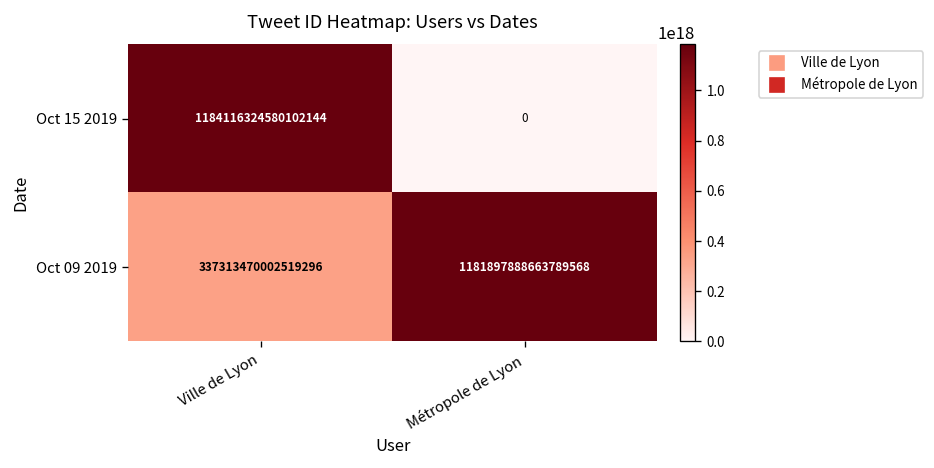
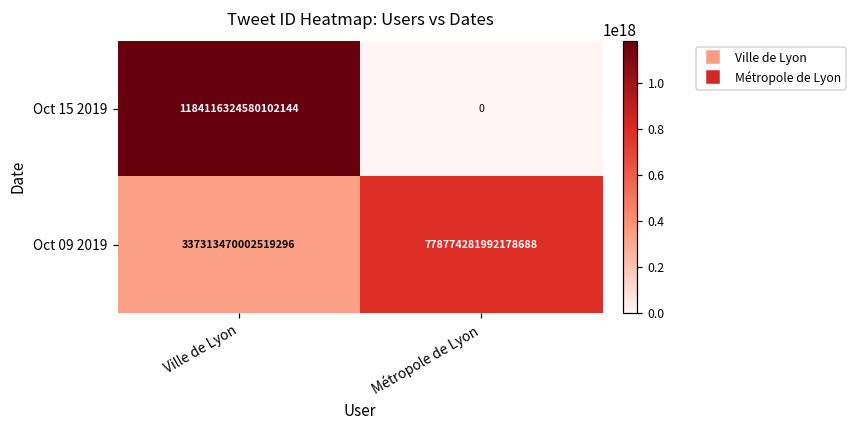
  {
    "Oct 15 2019": {
      "Ville de Lyon": 1184116324580102144,
      "Métropole de Lyon": 0
    },
    "Oct 09 2019": {
      "Ville de Lyon": 337313470002519296,
-     "Métropole de Lyon": 1181897888663789568
+     "Métropole de Lyon": 778774281992178688
    }
  }
